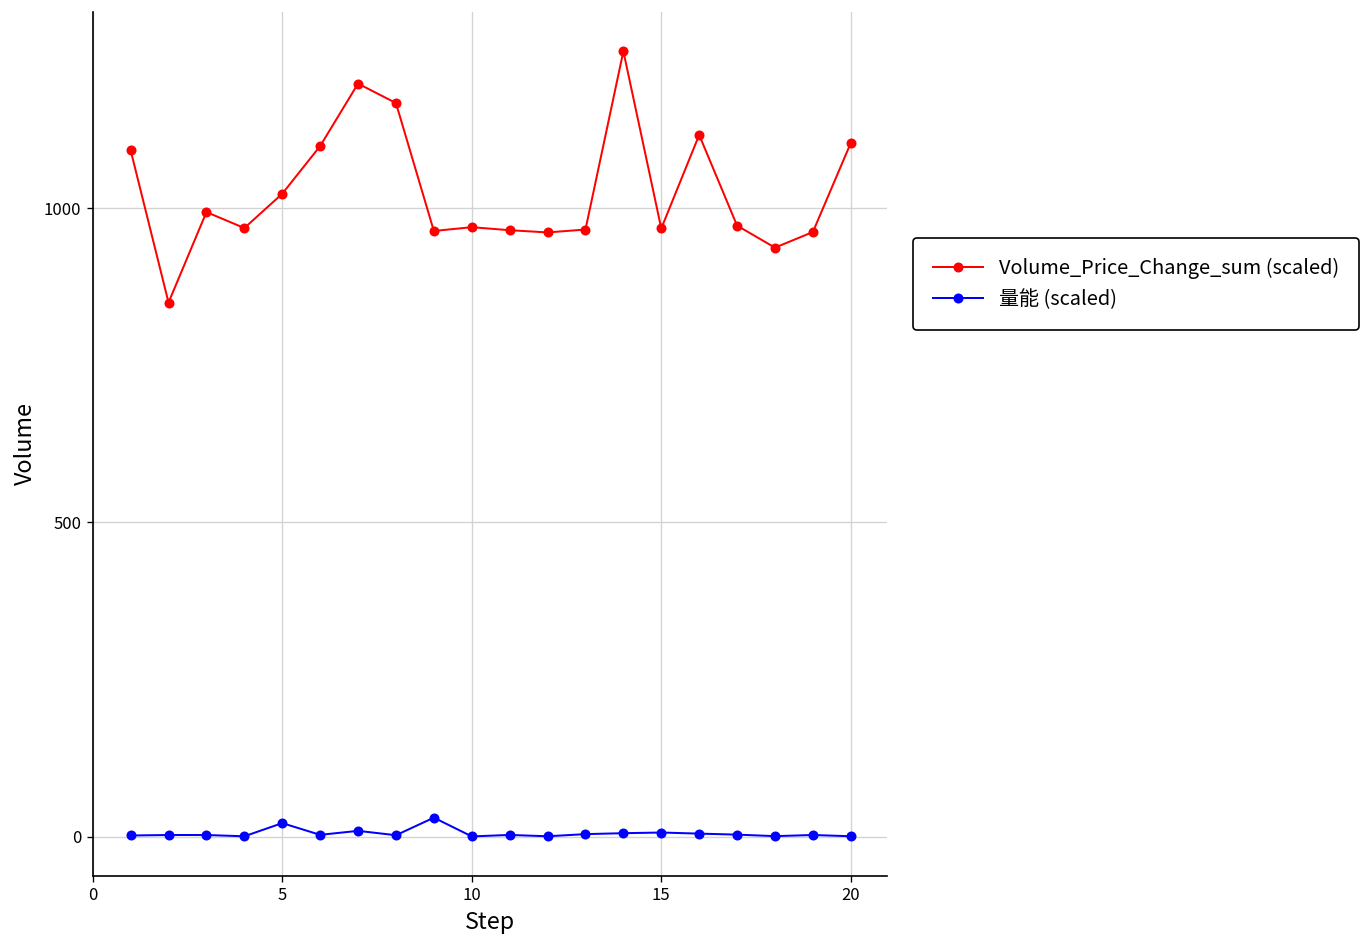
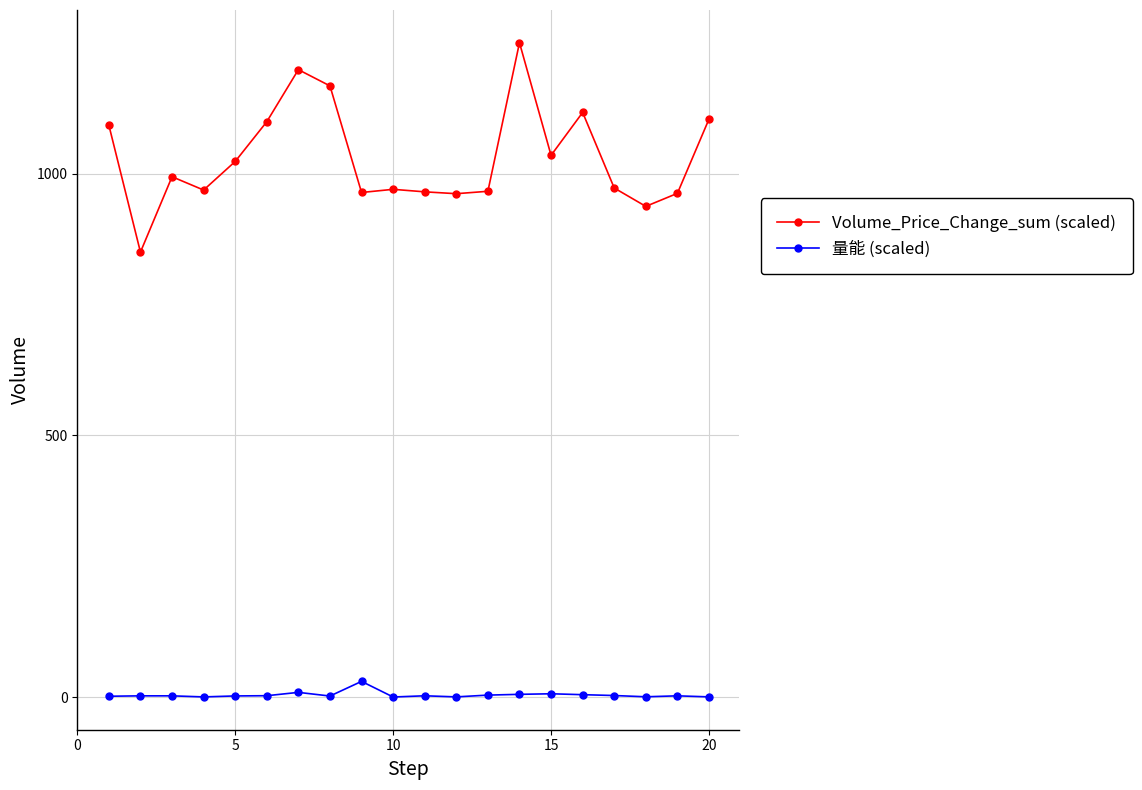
  {
    "Volume_Price_Change_sum (scaled)": {
      "5": 1020,
      "10": 970,
-     "15": 970,
+     "15": 1030,
      "20": 1100
    },
    "量能 (scaled)": {
-     "5": 20,
+     "5": 0,
      "10": 0,
      "15": 10,
      "20": 0
    }
  }
